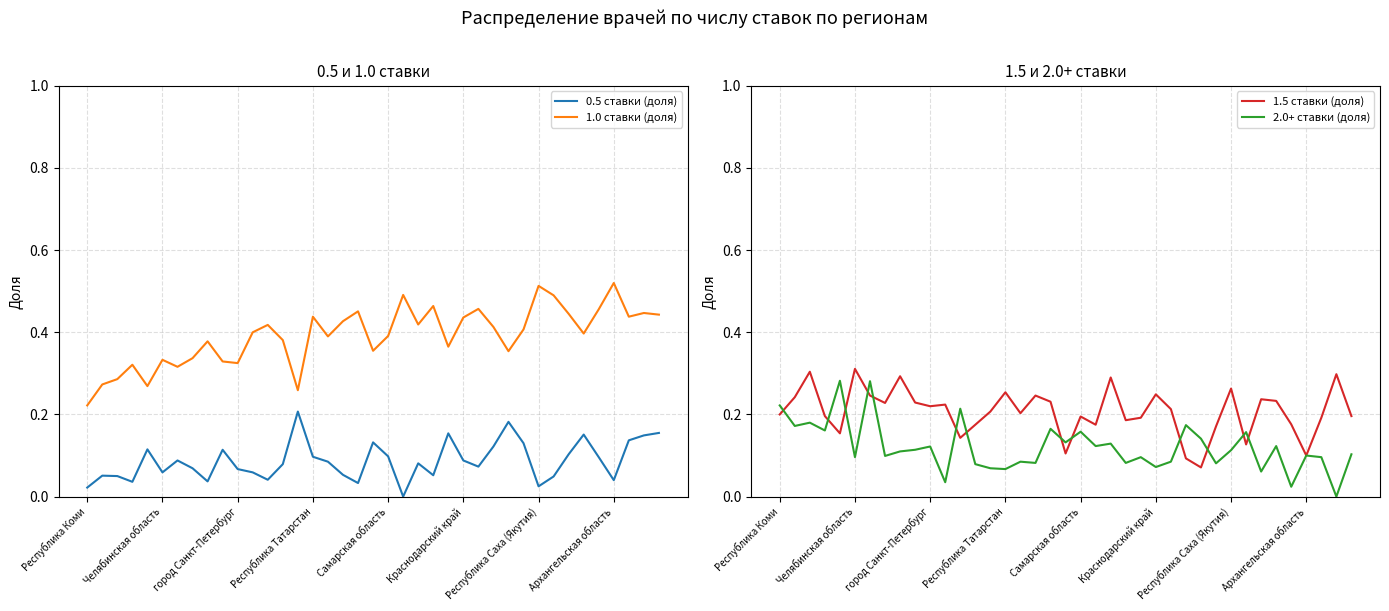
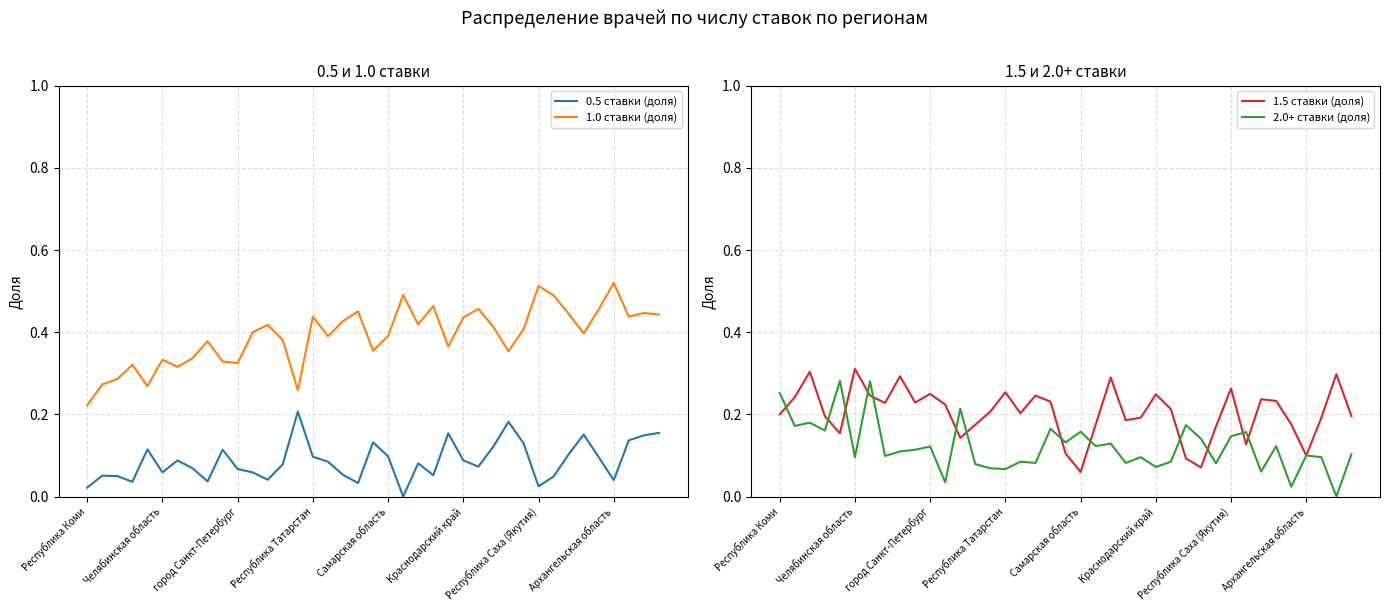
  {
    "0.5 и 1.0 ставки": {
      "0.5 ставки (доля)": {
        "Республика Коми": 0.02,
        "Челябинская область": 0.06,
        "город Санкт-Петербург": 0.07,
        "Республика Татарстан": 0.10,
        "Самарская область": 0.10,
        "Краснодарский край": 0.09,
        "Республика Саха (Якутия)": 0.03,
        "Архангельская область": 0.04
      },
      "1.0 ставки (доля)": {
        "Республика Коми": 0.22,
        "Челябинская область": 0.33,
        "город Санкт-Петербург": 0.33,
        "Республика Татарстан": 0.44,
        "Самарская область": 0.39,
        "Краснодарский край": 0.44,
        "Республика Саха (Якутия)": 0.51,
        "Архангельская область": 0.52
      }
    },
    "1.5 и 2.0+ ставки": {
      "1.5 ставки (доля)": {
        "Республика Коми": 0.20,
        "Челябинская область": 0.31,
-       "город Санкт-Петербург": 0.22,
+       "город Санкт-Петербург": 0.25,
        "Республика Татарстан": 0.25,
-       "Самарская область": 0.20,
+       "Самарская область": 0.06,
        "Краснодарский край": 0.25,
        "Республика Саха (Якутия)": 0.26
      },
      "2.0+ ставки (доля)": {
-       "Республика Коми": 0.22,
+       "Республика Коми": 0.25,
        "Челябинская область": 0.10,
        "город Санкт-Петербург": 0.12,
        "Республика Татарстан": 0.07,
        "Самарская область": 0.16,
        "Краснодарский край": 0.07,
-       "Республика Саха (Якутия)": 0.11
+       "Республика Саха (Якутия)": 0.15
      }
    }
  }
